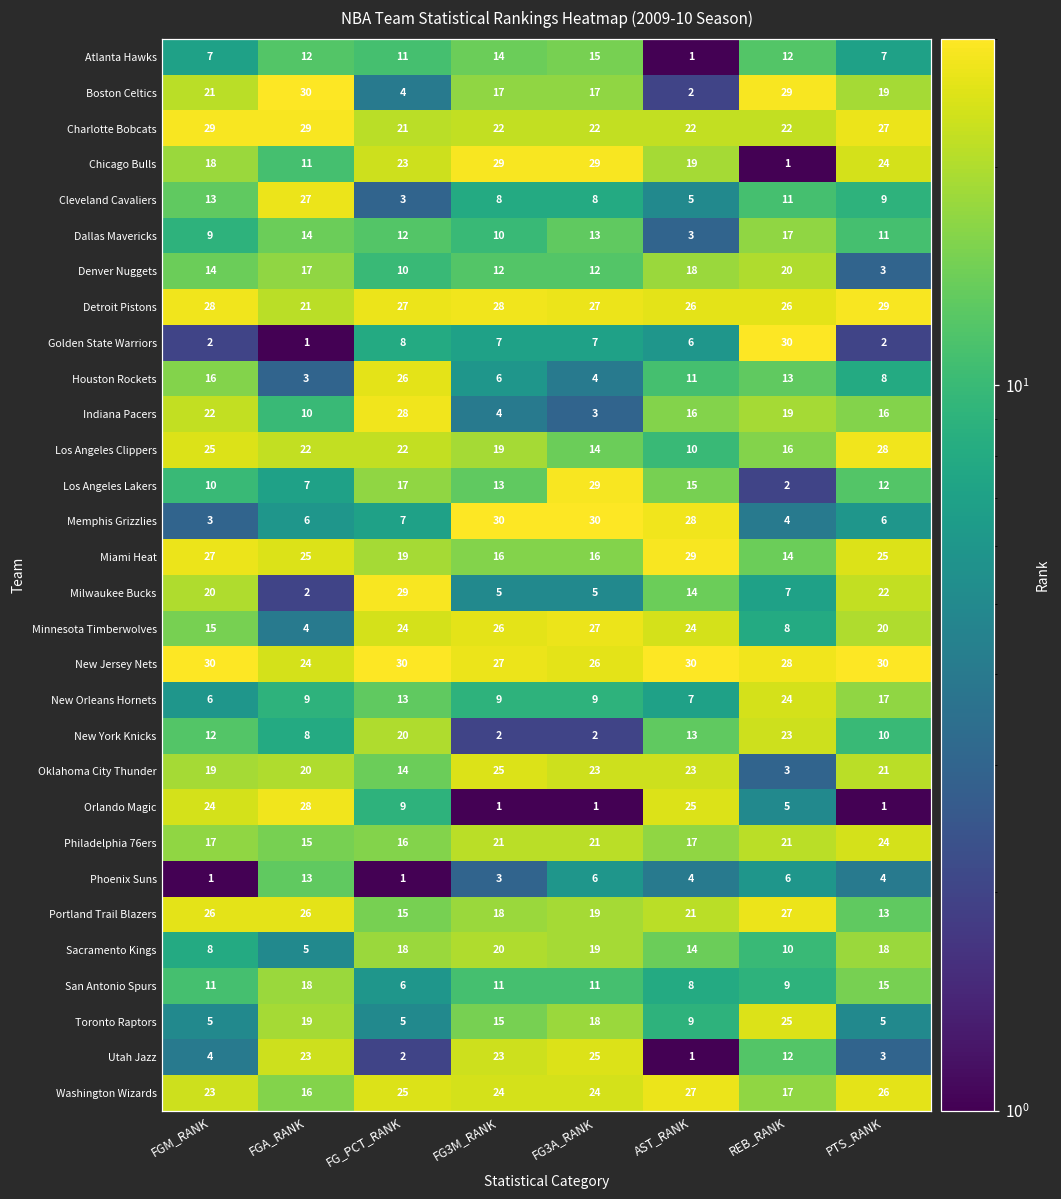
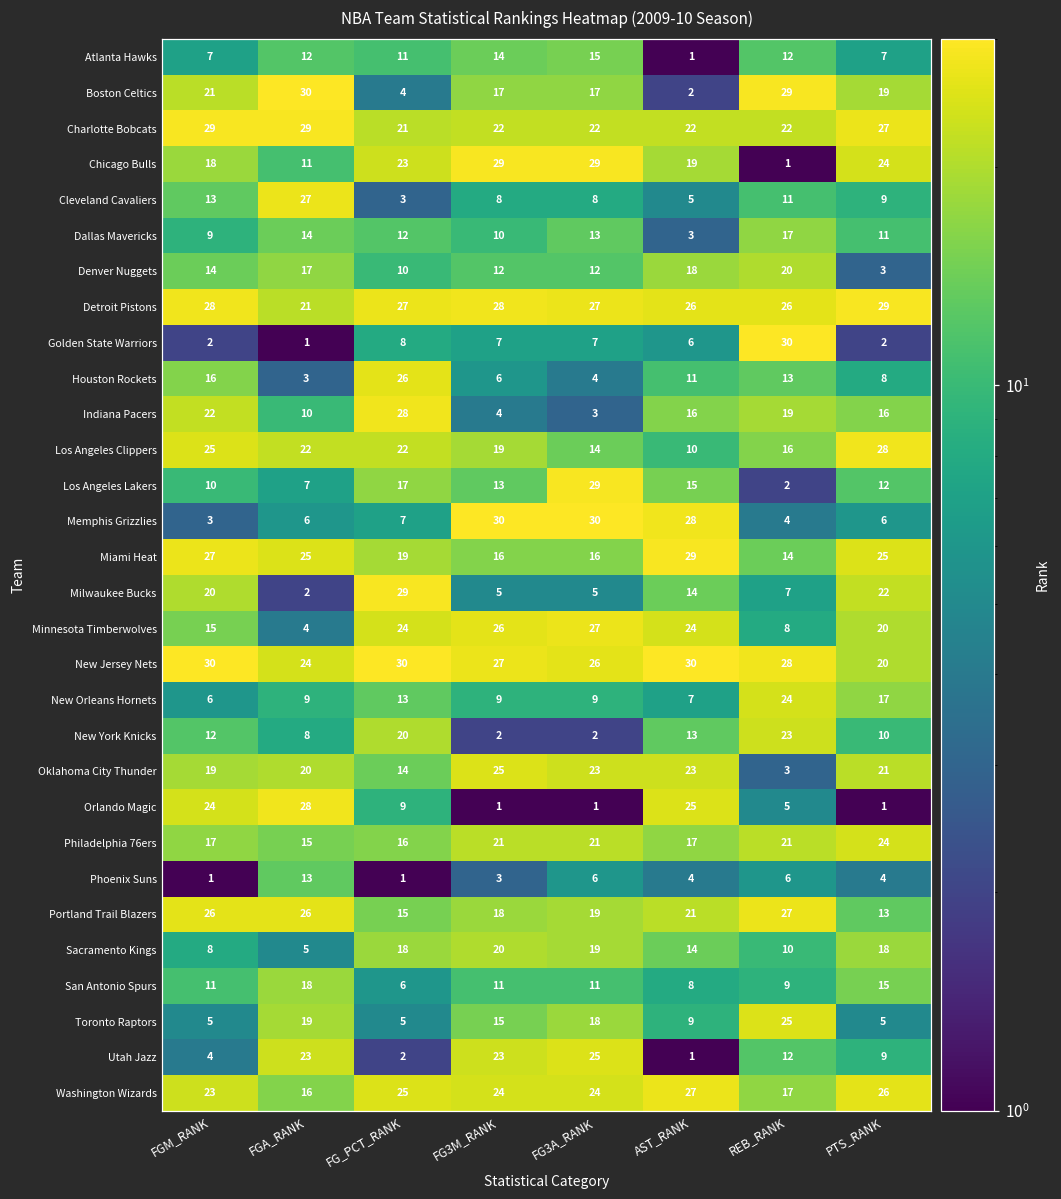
  {
    "New Jersey Nets": {
      "FGM_RANK": 30,
      "FGA_RANK": 24,
      "FG_PCT_RANK": 30,
      "FG3M_RANK": 27,
      "FG3A_RANK": 26,
      "AST_RANK": 30,
      "REB_RANK": 28,
-     "PTS_RANK": 30
+     "PTS_RANK": 20
    },
    "Utah Jazz": {
      "FGM_RANK": 4,
      "FGA_RANK": 23,
      "FG_PCT_RANK": 2,
      "FG3M_RANK": 23,
      "FG3A_RANK": 25,
      "AST_RANK": 1,
      "REB_RANK": 12,
-     "PTS_RANK": 3
+     "PTS_RANK": 9
    }
  }
